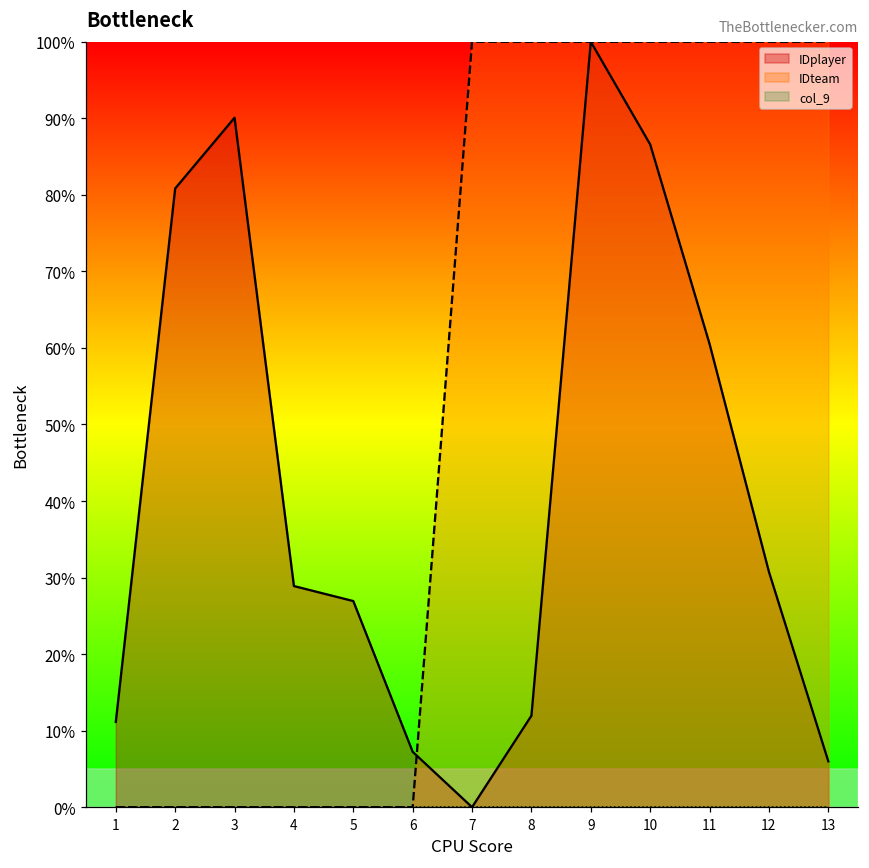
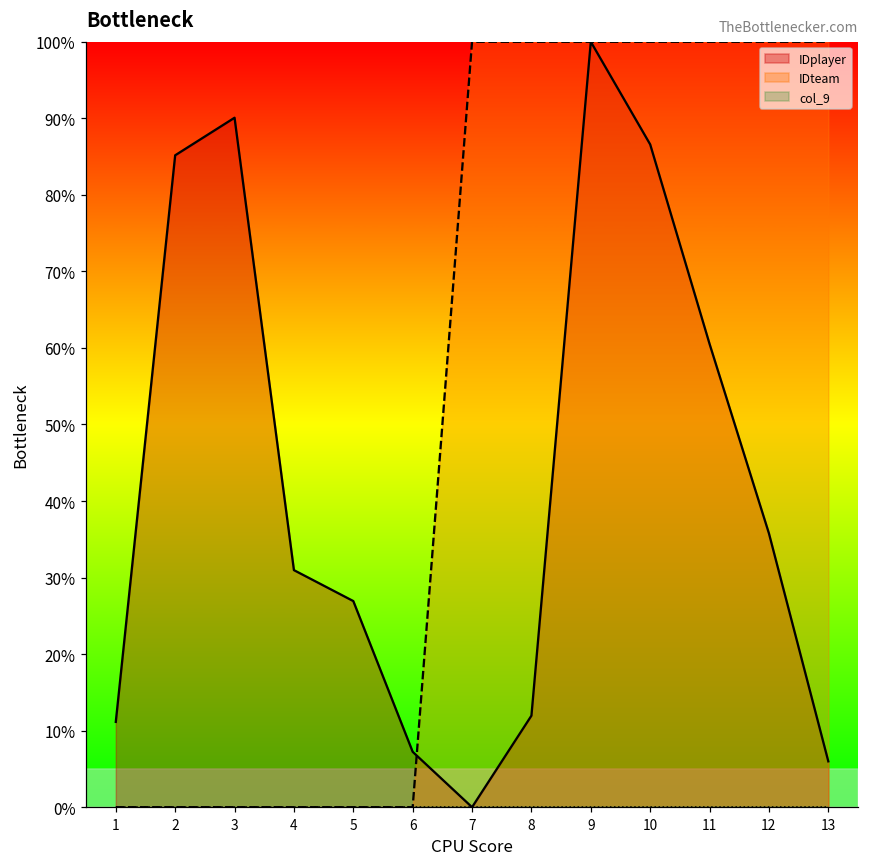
  {
    "IDplayer": {
      "1": "11%",
-     "2": "81%",
+     "2": "85%",
      "3": "90%",
-     "4": "29%",
+     "4": "31%",
      "5": "27%",
      "6": "7%",
      "8": "12%",
      "10": "87%",
      "11": "61%",
-     "12": "31%",
+     "12": "36%",
      "13": "6%"
    },
    "IDteam": {
      "7": "100%",
      "8": "100%",
      "10": "100%",
      "11": "100%",
      "12": "100%",
      "13": "100%"
    }
  }
